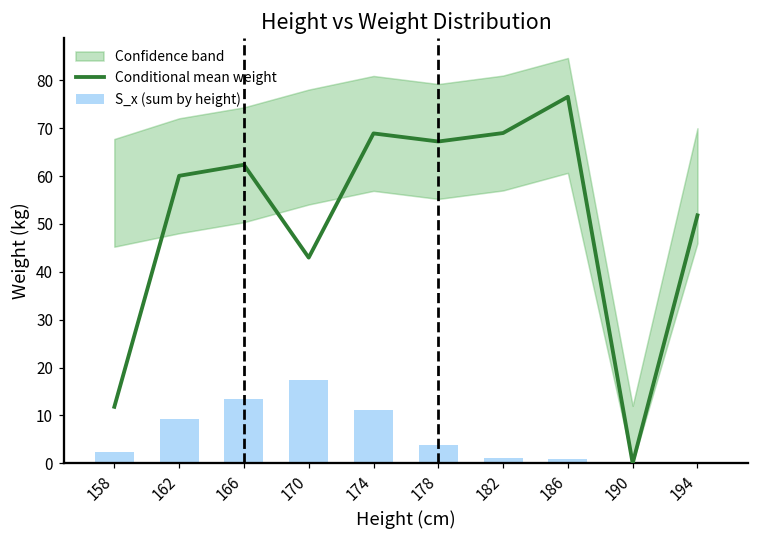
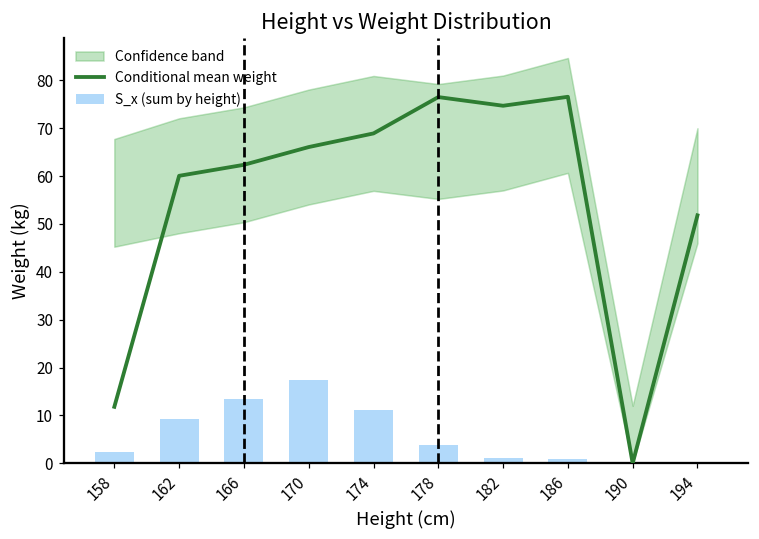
  {
    "Conditional mean weight": {
      "158": 12,
      "162": 60,
      "166": 62,
-     "170": 43,
+     "170": 66,
      "174": 69,
-     "178": 67,
-     "182": 69,
+     "178": 77,
+     "182": 75,
      "186": 77,
      "190": 0,
      "194": 52
    },
    "S_x (sum by height)": {
      "158": 2,
      "162": 9,
      "166": 14,
      "170": 17,
      "174": 11,
      "178": 4,
      "182": 1,
      "186": 1,
      "190": 0
    }
  }
